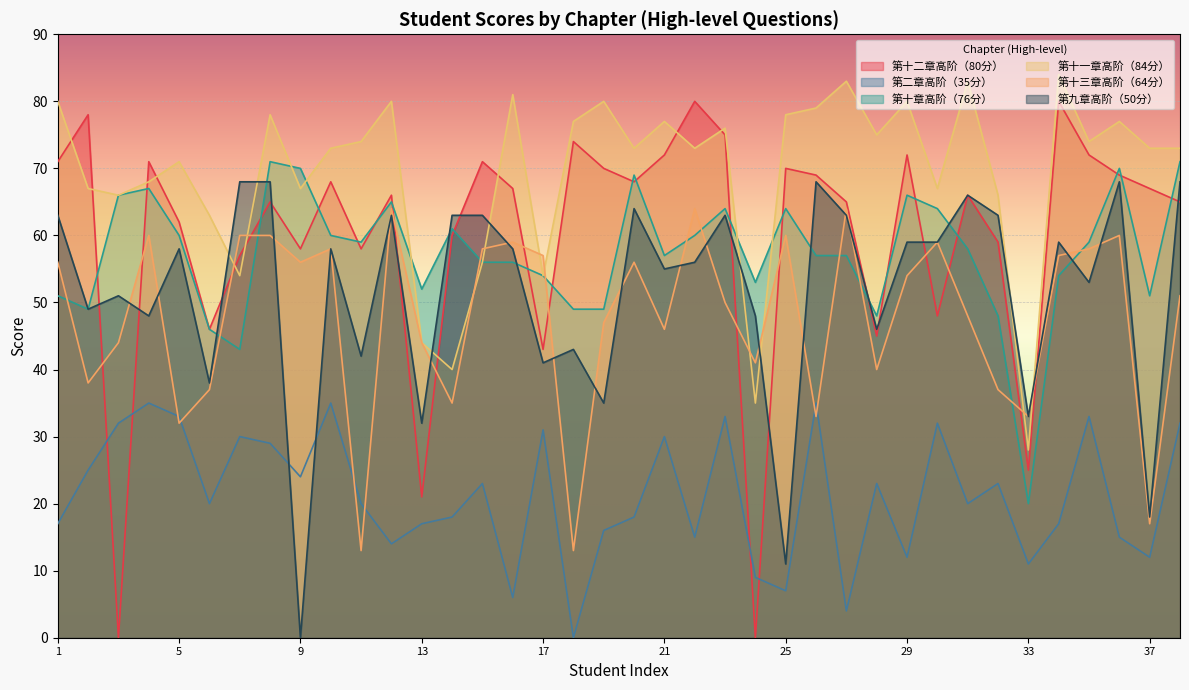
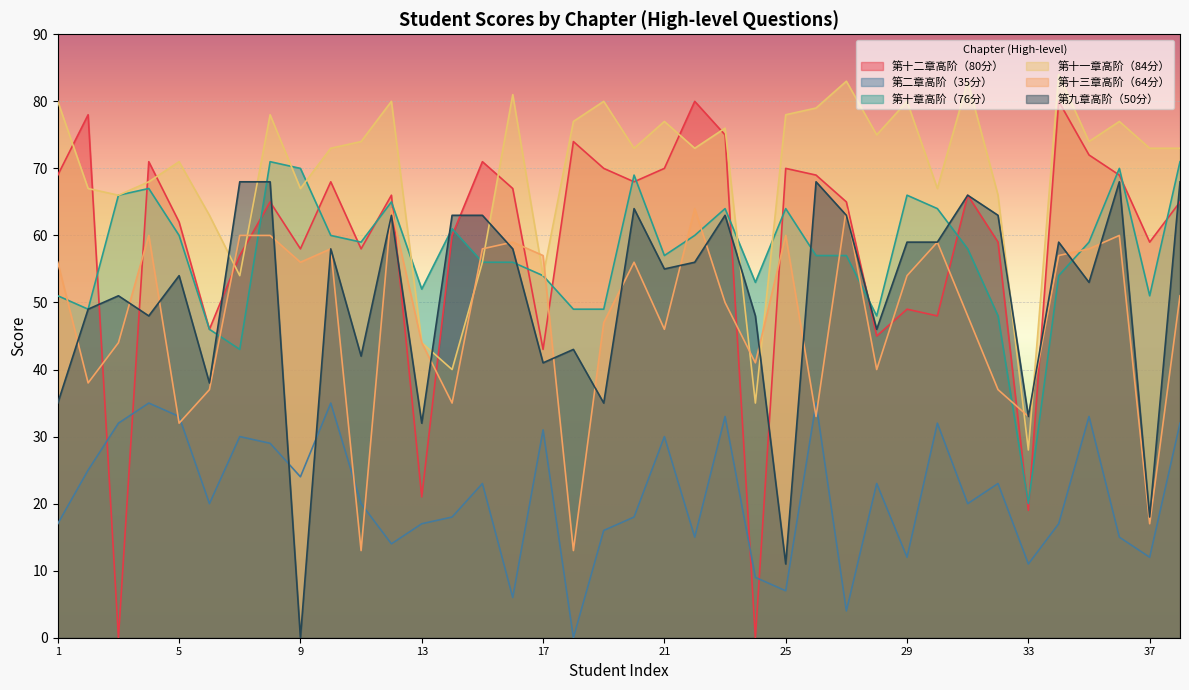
  {
    "第十二章高阶（80分）": {
-     "1": 71,
+     "1": 69,
      "5": 62,
      "9": 58,
      "13": 21,
      "17": 43,
-     "21": 72,
+     "21": 70,
      "25": 70,
-     "29": 72,
-     "33": 25,
-     "37": 67
+     "29": 49,
+     "33": 19,
+     "37": 59
    },
    "第九章高阶（50分）": {
-     "1": 63,
-     "5": 58,
+     "1": 35,
+     "5": 54,
      "9": 0,
      "13": 32,
      "17": 41,
      "21": 55,
      "25": 11,
      "29": 59,
      "37": 18
    }
  }
